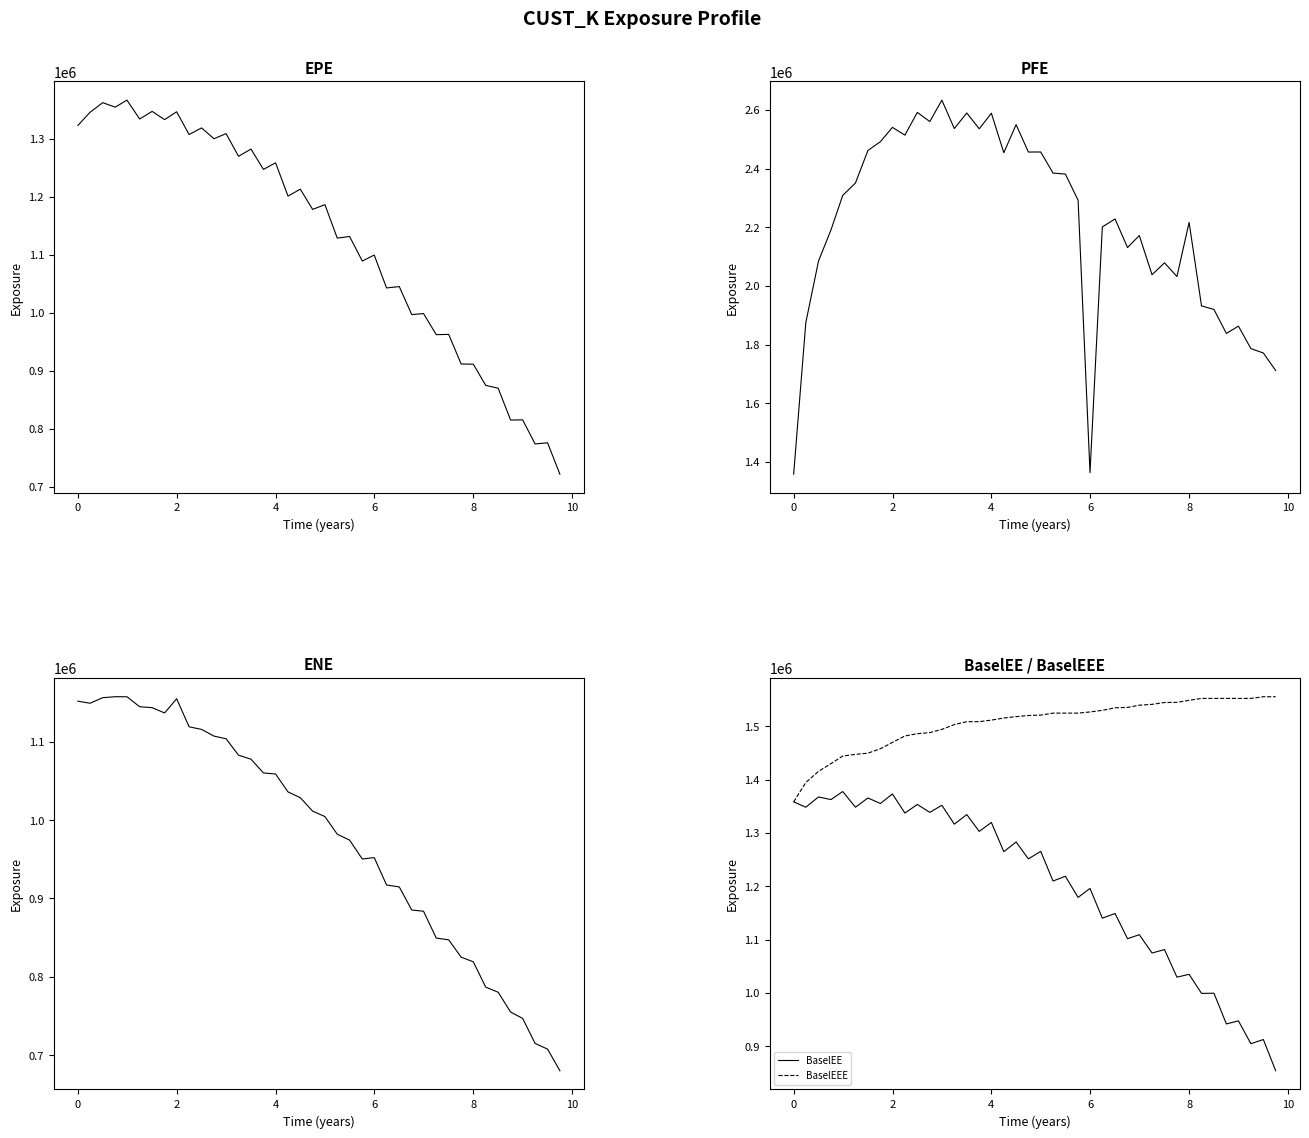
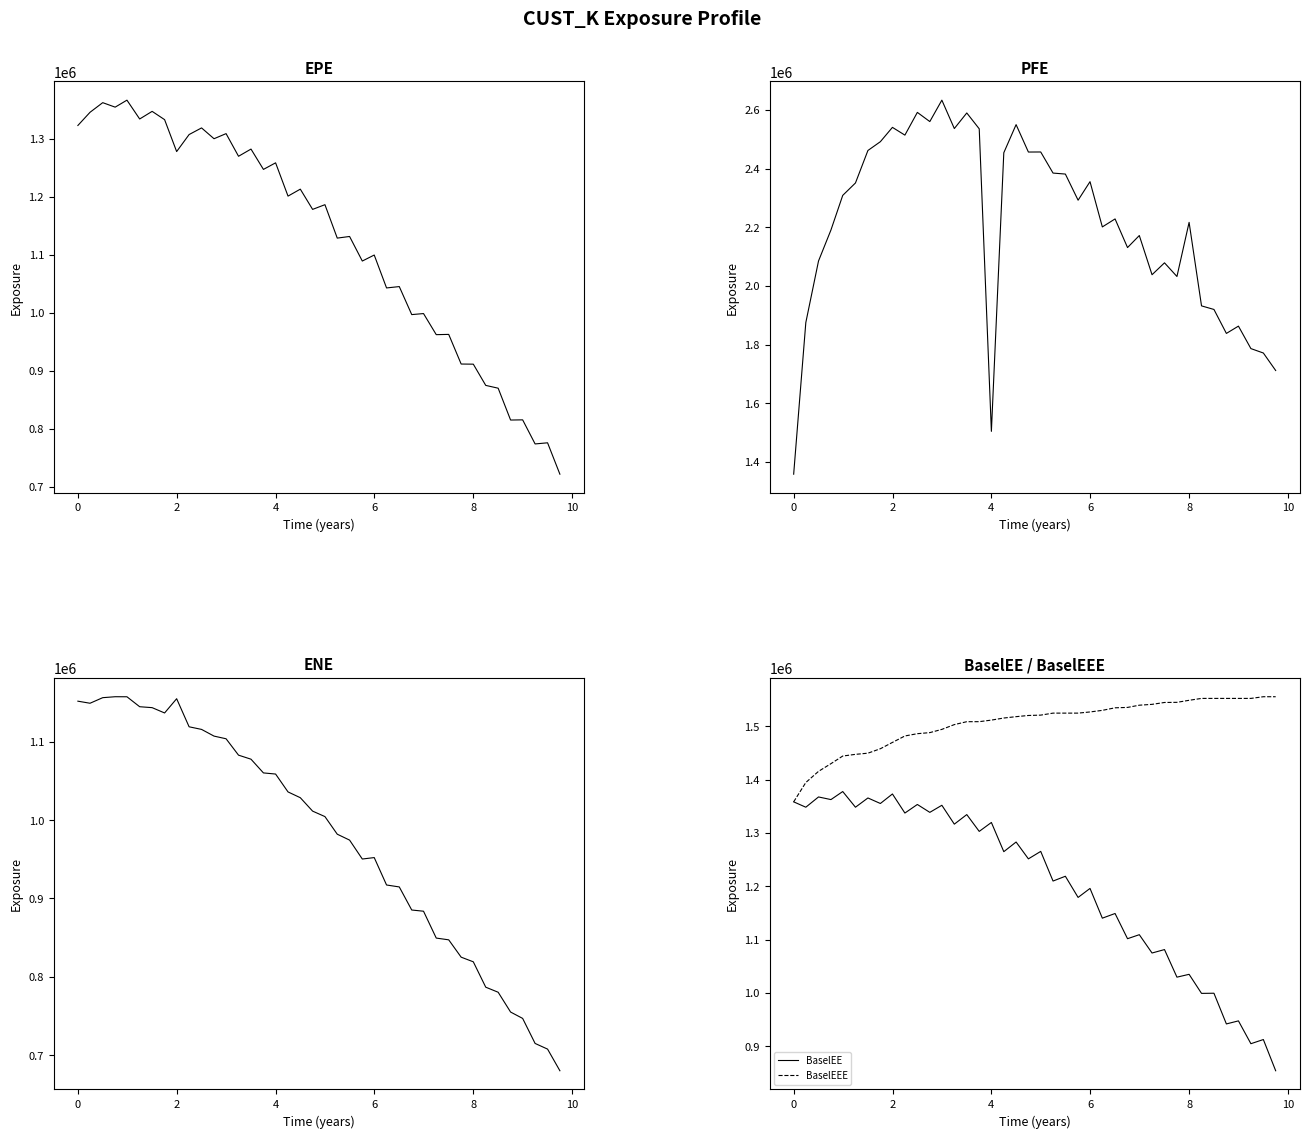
  {
    "EPE": {
      "0": 1320000,
-     "2": 1350000,
+     "2": 1280000,
      "4": 1260000,
      "6": 1100000,
      "8": 910000
    },
    "PFE": {
      "0": 1360000,
      "2": 2540000,
-     "4": 2590000,
-     "6": 1360000,
+     "4": 1500000,
+     "6": 2360000,
      "8": 2220000
    },
    "ENE": {
      "0": 1150000,
      "2": 1150000,
      "4": 1060000,
      "6": 950000,
      "8": 820000
    }
  }
